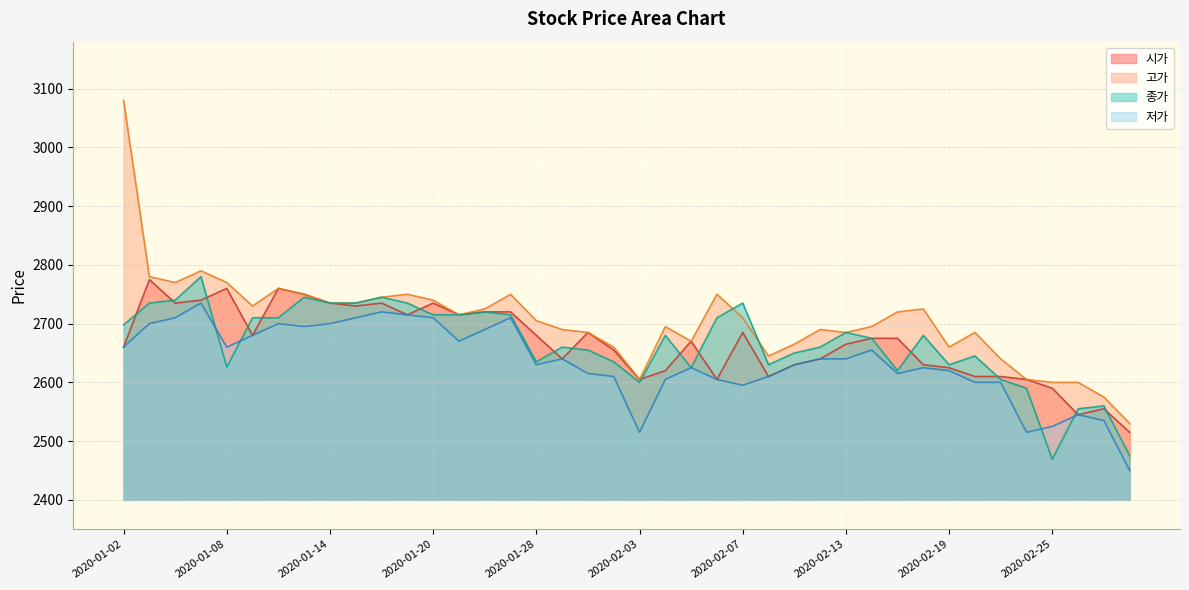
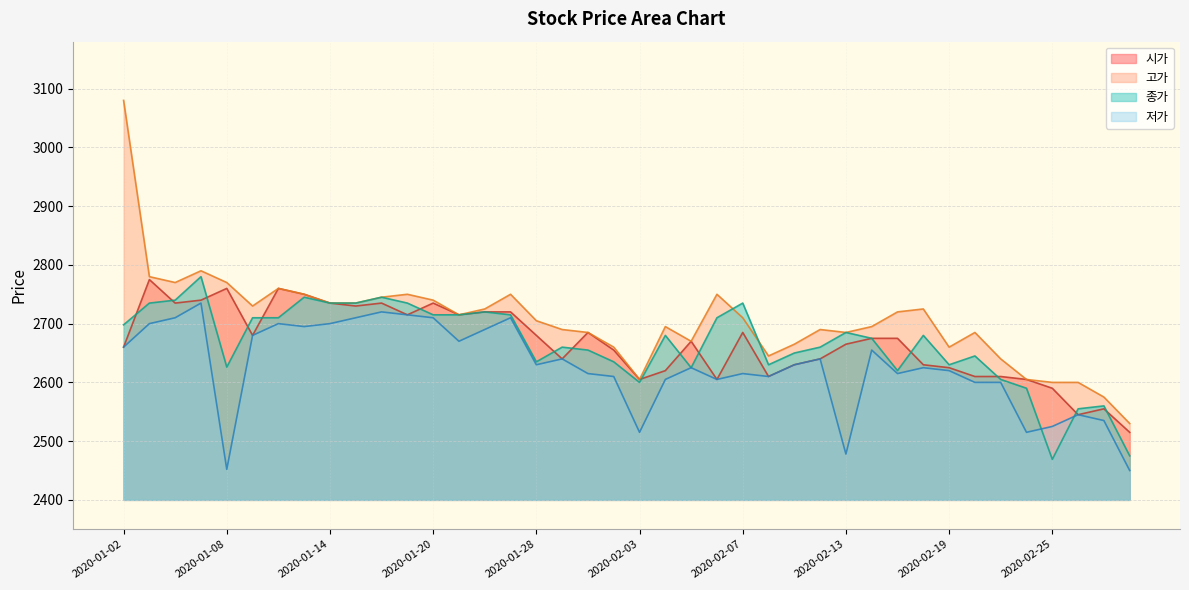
  {
    "종가": {
      "2020-01-02": 2700,
      "2020-01-08": 2630,
      "2020-01-20": 2720,
      "2020-01-28": 2640,
      "2020-02-03": 2600,
      "2020-02-07": 2740,
      "2020-02-19": 2630,
      "2020-02-25": 2470
    },
    "저가": {
-     "2020-01-08": 2660,
+     "2020-01-08": 2450,
      "2020-01-14": 2700,
      "2020-01-20": 2710,
      "2020-01-28": 2630,
      "2020-02-03": 2520,
-     "2020-02-07": 2600,
-     "2020-02-13": 2640,
+     "2020-02-07": 2620,
+     "2020-02-13": 2480,
      "2020-02-19": 2620,
      "2020-02-25": 2530
    }
  }
